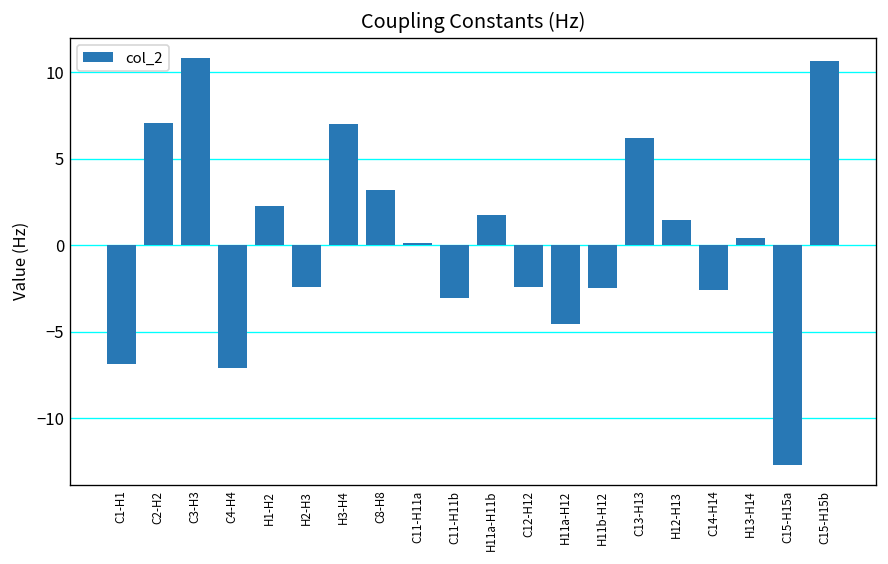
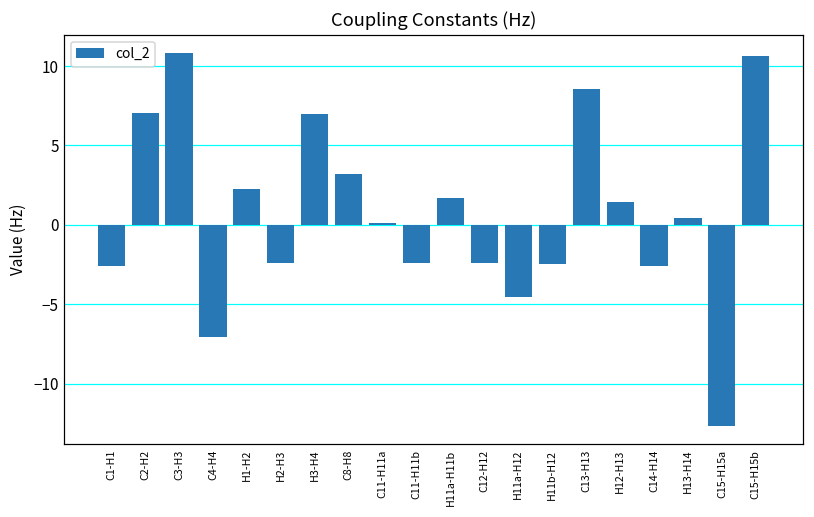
  {
-   "C1-H1": -6.9,
+   "C1-H1": -2.6,
    "C2-H2": 7.0,
    "C3-H3": 10.8,
    "C4-H4": -7.1,
    "H1-H2": 2.3,
    "H2-H3": -2.4,
    "H3-H4": 7.0,
    "C8-H8": 3.2,
-   "C11-H11b": -3.1,
+   "C11-H11b": -2.4,
    "H11a-H11b": 1.7,
    "C12-H12": -2.4,
    "H11a-H12": -4.5,
    "H11b-H12": -2.5,
-   "C13-H13": 6.2,
+   "C13-H13": 8.5,
    "H12-H13": 1.4,
    "C14-H14": -2.6,
    "H13-H14": 0.4,
    "C15-H15a": -12.7,
    "C15-H15b": 10.6
  }
